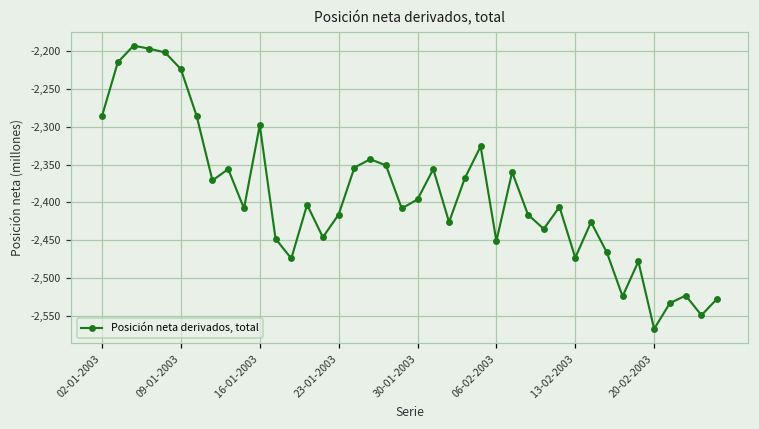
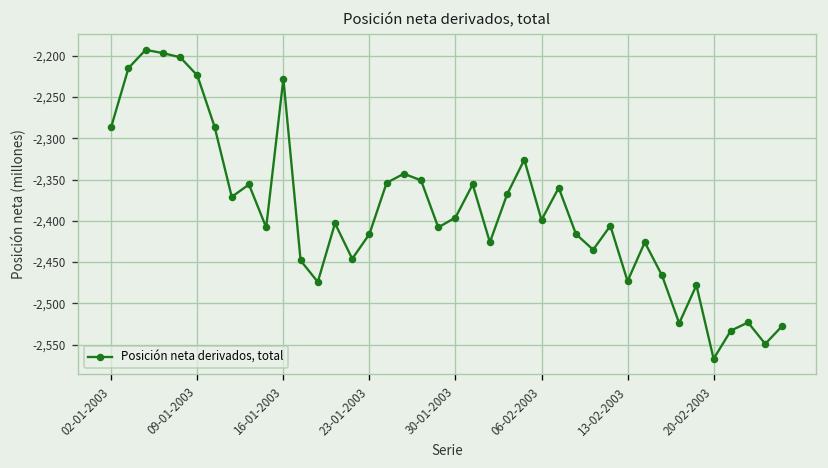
  {
    "02-01-2003": "-2,290",
    "09-01-2003": "-2,220",
-   "16-01-2003": "-2,300",
+   "16-01-2003": "-2,230",
    "23-01-2003": "-2,420",
    "30-01-2003": "-2,400",
-   "06-02-2003": "-2,450",
+   "06-02-2003": "-2,400",
    "13-02-2003": "-2,470",
    "20-02-2003": "-2,570"
  }
